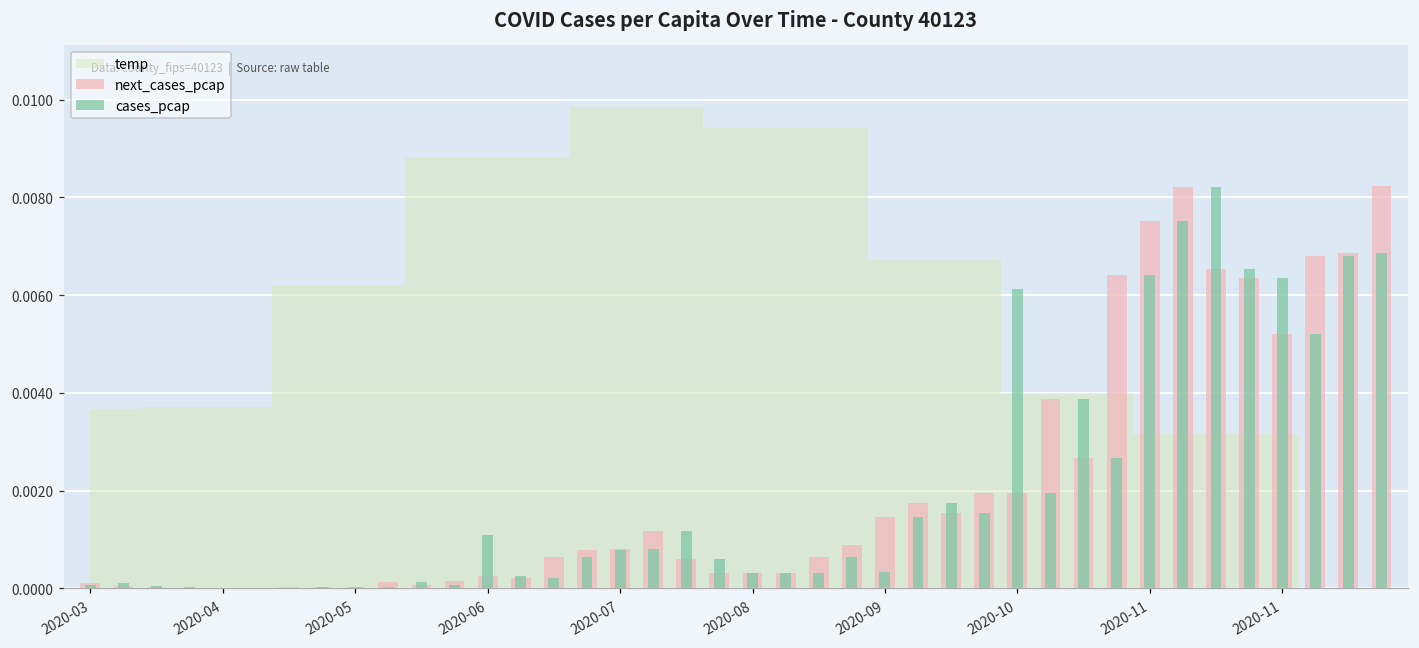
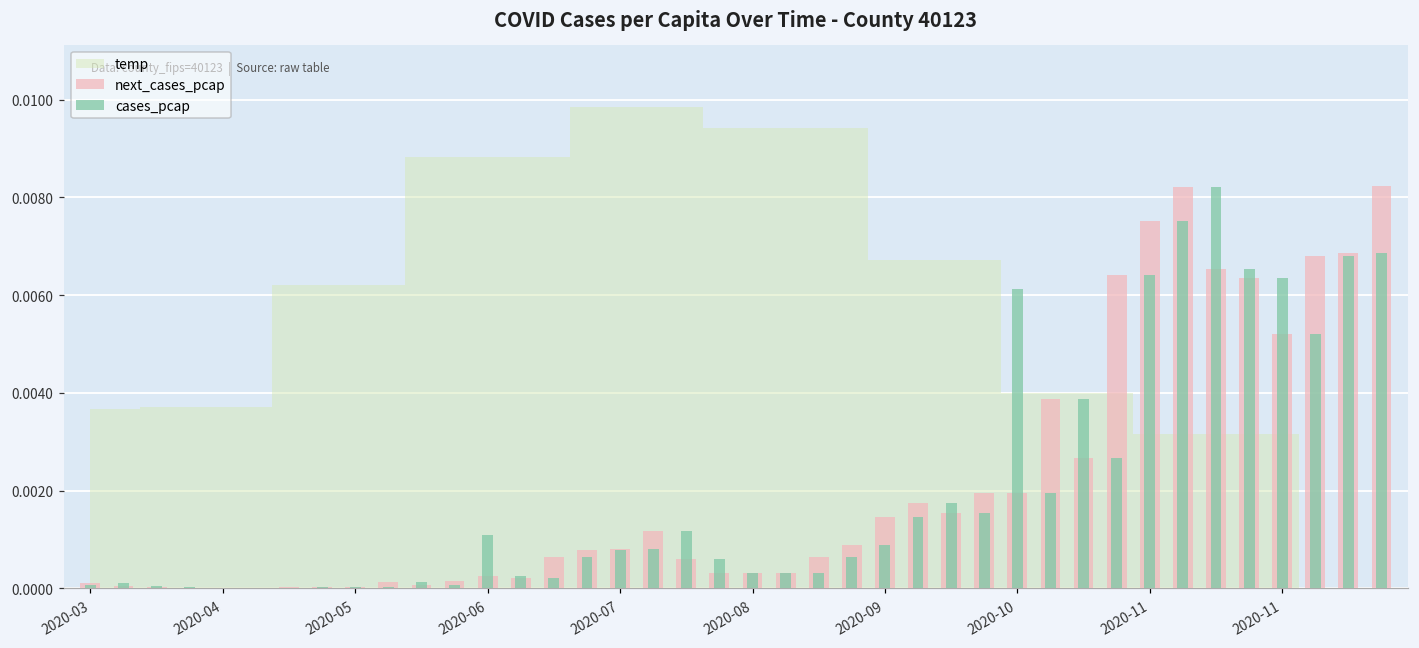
  {
    "cases_pcap": {
      "2020-03": 0.0001,
      "2020-04": 0.0000,
      "2020-06": 0.0011,
      "2020-07": 0.0008,
      "2020-08": 0.0003,
-     "2020-09": 0.0003,
+     "2020-09": 0.0009,
      "2020-10": 0.0061
    }
  }
